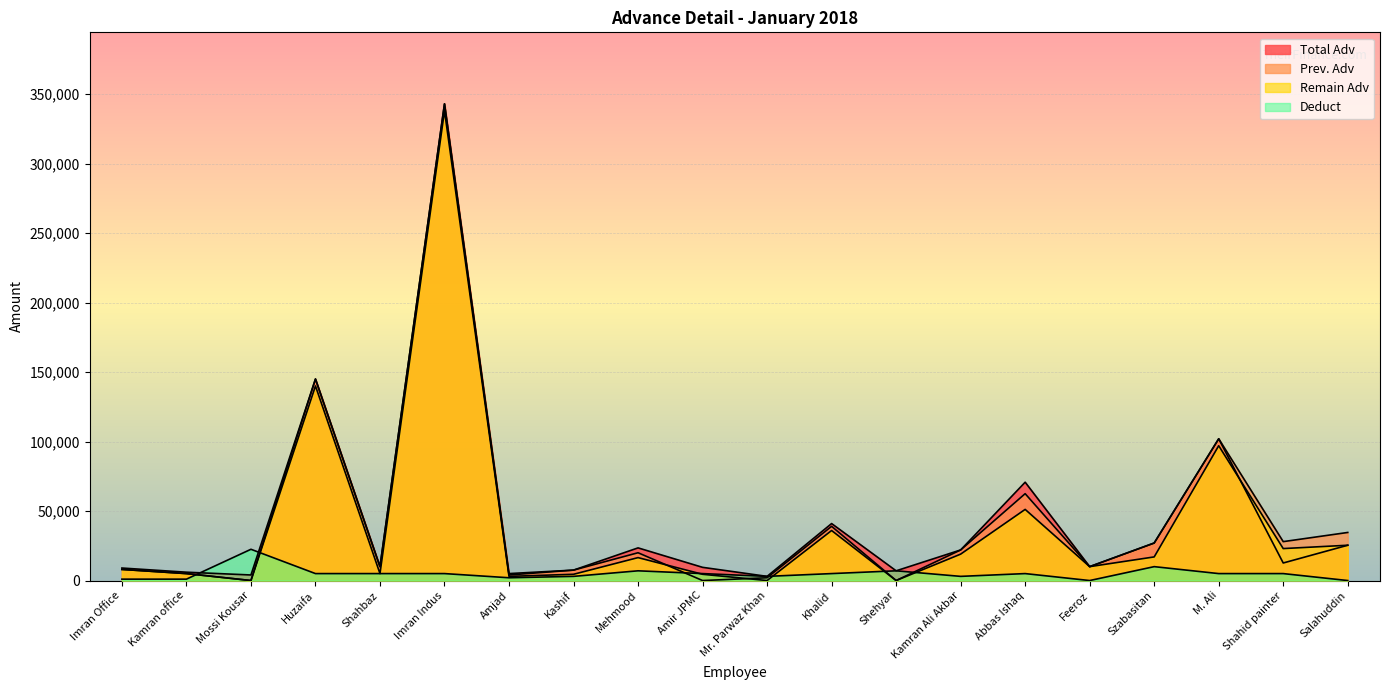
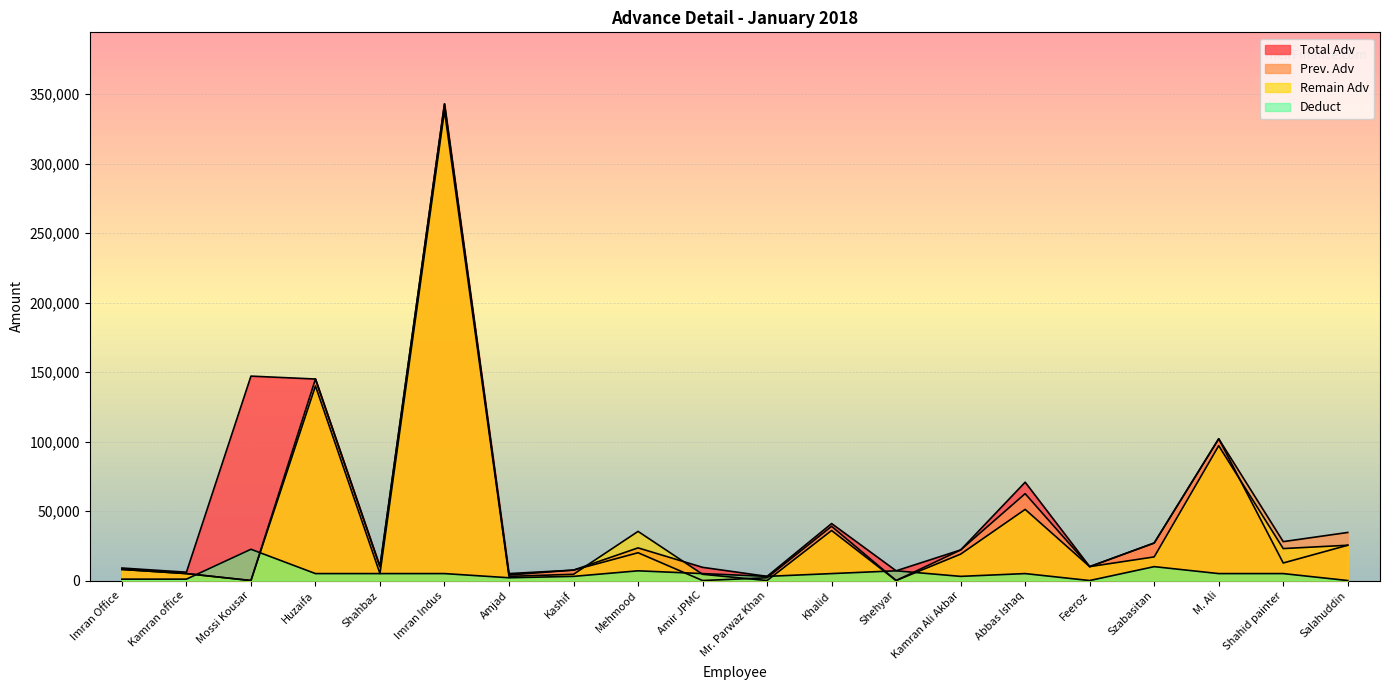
  {
    "Total Adv": {
-     "Mossi Kousar": "4,000",
+     "Mossi Kousar": "147,000",
      "Mehmood": "24,000",
      "Amir JPMC": "10,000",
      "Khalid": "41,000",
      "Abbas Ishaq": "71,000",
      "Shahid painter": "13,000"
    },
    "Prev. Adv": {
      "Mehmood": "20,000",
      "Amir JPMC": "0",
      "Khalid": "39,000",
      "Abbas Ishaq": "63,000",
      "Shahid painter": "28,000",
      "Salahuddin": "35,000"
    },
    "Remain Adv": {
      "Huzaifa": "140,000",
      "Imran Indus": "338,000",
-     "Mehmood": "17,000",
+     "Mehmood": "35,000",
      "Mr. Parwaz Khan": "0",
      "Khalid": "36,000",
      "Kamran Ali Akbar": "19,000",
      "Abbas Ishaq": "51,000",
      "Szabasitan": "17,000",
      "M. Ali": "97,000",
      "Shahid painter": "23,000"
    },
    "Deduct": {
      "Imran Office": "1,000",
      "Kamran office": "1,000",
      "Mossi Kousar": "22,000",
      "Huzaifa": "5,000",
      "Imran Indus": "5,000",
      "Mehmood": "7,000",
      "Khalid": "5,000",
      "Kamran Ali Akbar": "3,000",
      "Abbas Ishaq": "5,000",
      "Feeroz": "0",
      "Szabasitan": "10,000",
      "M. Ali": "5,000",
      "Shahid painter": "5,000",
      "Salahuddin": "0"
    }
  }
